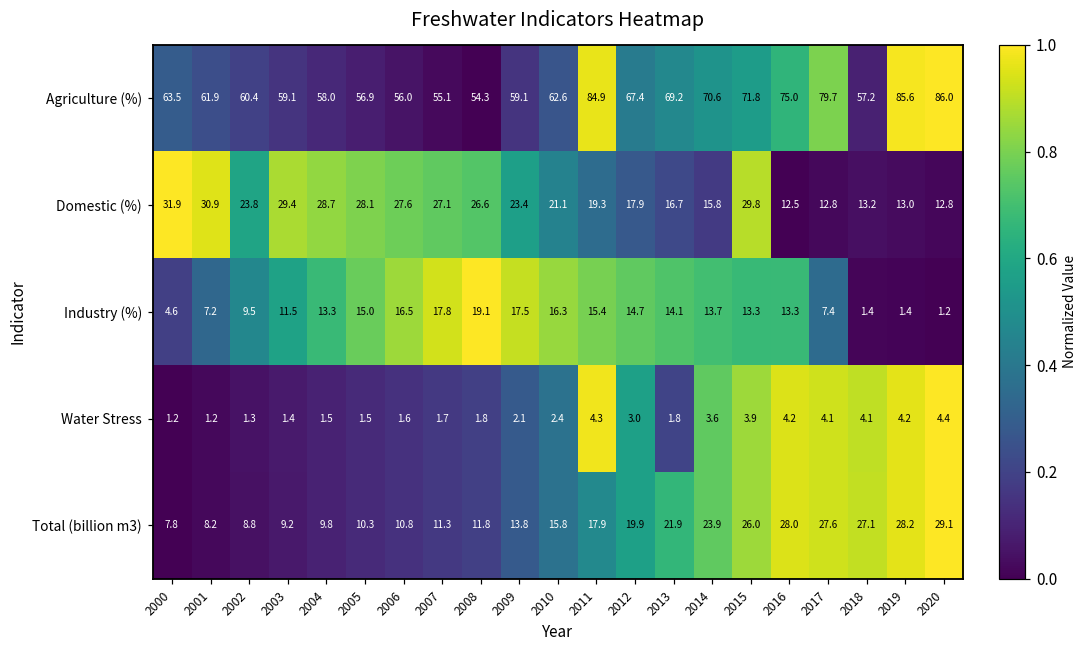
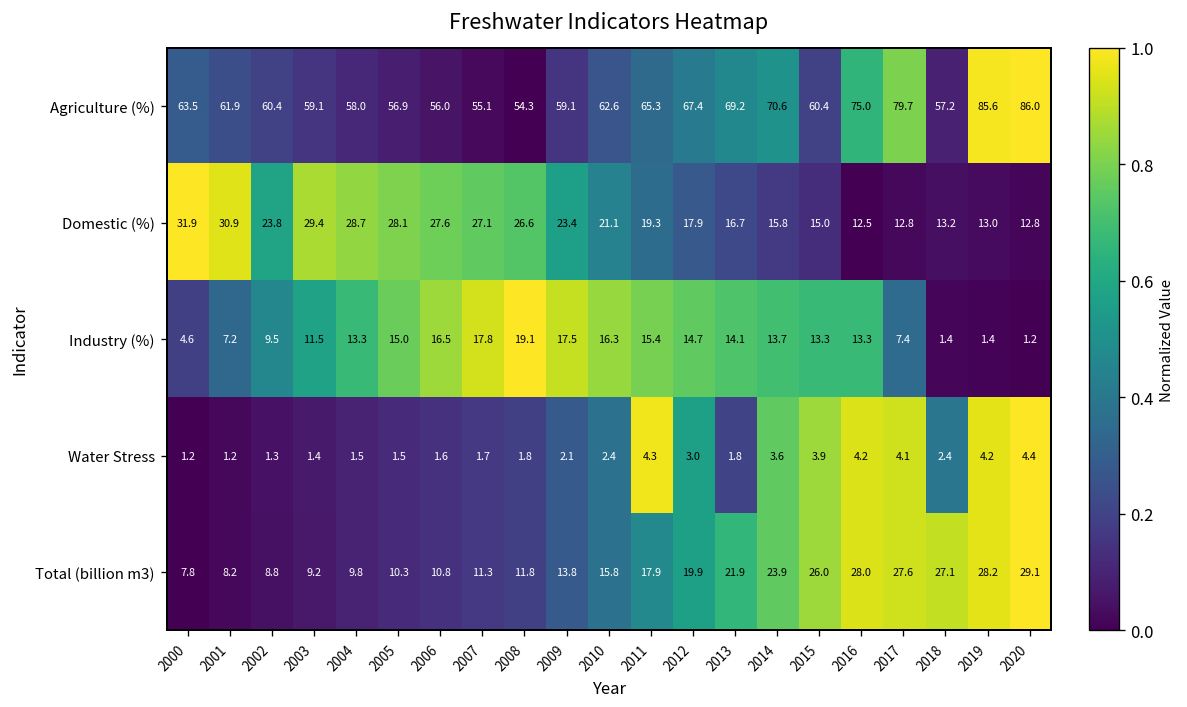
  {
    "Agriculture (%)": {
      "2000": 63.5,
      "2001": 61.9,
      "2002": 60.4,
      "2003": 59.1,
      "2004": 58.0,
      "2005": 56.9,
      "2006": 56.0,
      "2007": 55.1,
      "2008": 54.3,
      "2009": 59.1,
      "2010": 62.6,
-     "2011": 84.9,
+     "2011": 65.3,
      "2012": 67.4,
      "2013": 69.2,
      "2014": 70.6,
-     "2015": 71.8,
+     "2015": 60.4,
      "2016": 75.0,
      "2017": 79.7,
      "2018": 57.2,
      "2019": 85.6,
      "2020": 86.0
    },
    "Domestic (%)": {
      "2000": 31.9,
      "2001": 30.9,
      "2002": 23.8,
      "2003": 29.4,
      "2004": 28.7,
      "2005": 28.1,
      "2006": 27.6,
      "2007": 27.1,
      "2008": 26.6,
      "2009": 23.4,
      "2010": 21.1,
      "2011": 19.3,
      "2012": 17.9,
      "2013": 16.7,
      "2014": 15.8,
-     "2015": 29.8,
+     "2015": 15.0,
      "2016": 12.5,
      "2017": 12.8,
      "2018": 13.2,
      "2019": 13.0,
      "2020": 12.8
    },
    "Industry (%)": {
      "2000": 4.6,
      "2001": 7.2,
      "2002": 9.5,
      "2003": 11.5,
      "2004": 13.3,
      "2005": 15.0,
      "2006": 16.5,
      "2007": 17.8,
      "2008": 19.1,
      "2009": 17.5,
      "2010": 16.3,
      "2011": 15.4,
      "2012": 14.7,
      "2013": 14.1,
      "2014": 13.7,
      "2015": 13.3,
      "2016": 13.3,
      "2017": 7.4,
      "2018": 1.4,
      "2019": 1.4,
      "2020": 1.2
    },
    "Water Stress": {
      "2000": 1.2,
      "2001": 1.2,
      "2002": 1.3,
      "2003": 1.4,
      "2004": 1.5,
      "2005": 1.5,
      "2006": 1.6,
      "2007": 1.7,
      "2008": 1.8,
      "2009": 2.1,
      "2010": 2.4,
      "2011": 4.3,
      "2012": 3.0,
      "2013": 1.8,
      "2014": 3.6,
      "2015": 3.9,
      "2016": 4.2,
      "2017": 4.1,
-     "2018": 4.1,
+     "2018": 2.4,
      "2019": 4.2,
      "2020": 4.4
    },
    "Total (billion m3)": {
      "2000": 7.8,
      "2001": 8.2,
      "2002": 8.8,
      "2003": 9.2,
      "2004": 9.8,
      "2005": 10.3,
      "2006": 10.8,
      "2007": 11.3,
      "2008": 11.8,
      "2009": 13.8,
      "2010": 15.8,
      "2011": 17.9,
      "2012": 19.9,
      "2013": 21.9,
      "2014": 23.9,
      "2015": 26.0,
      "2016": 28.0,
      "2017": 27.6,
      "2018": 27.1,
      "2019": 28.2,
      "2020": 29.1
    }
  }
